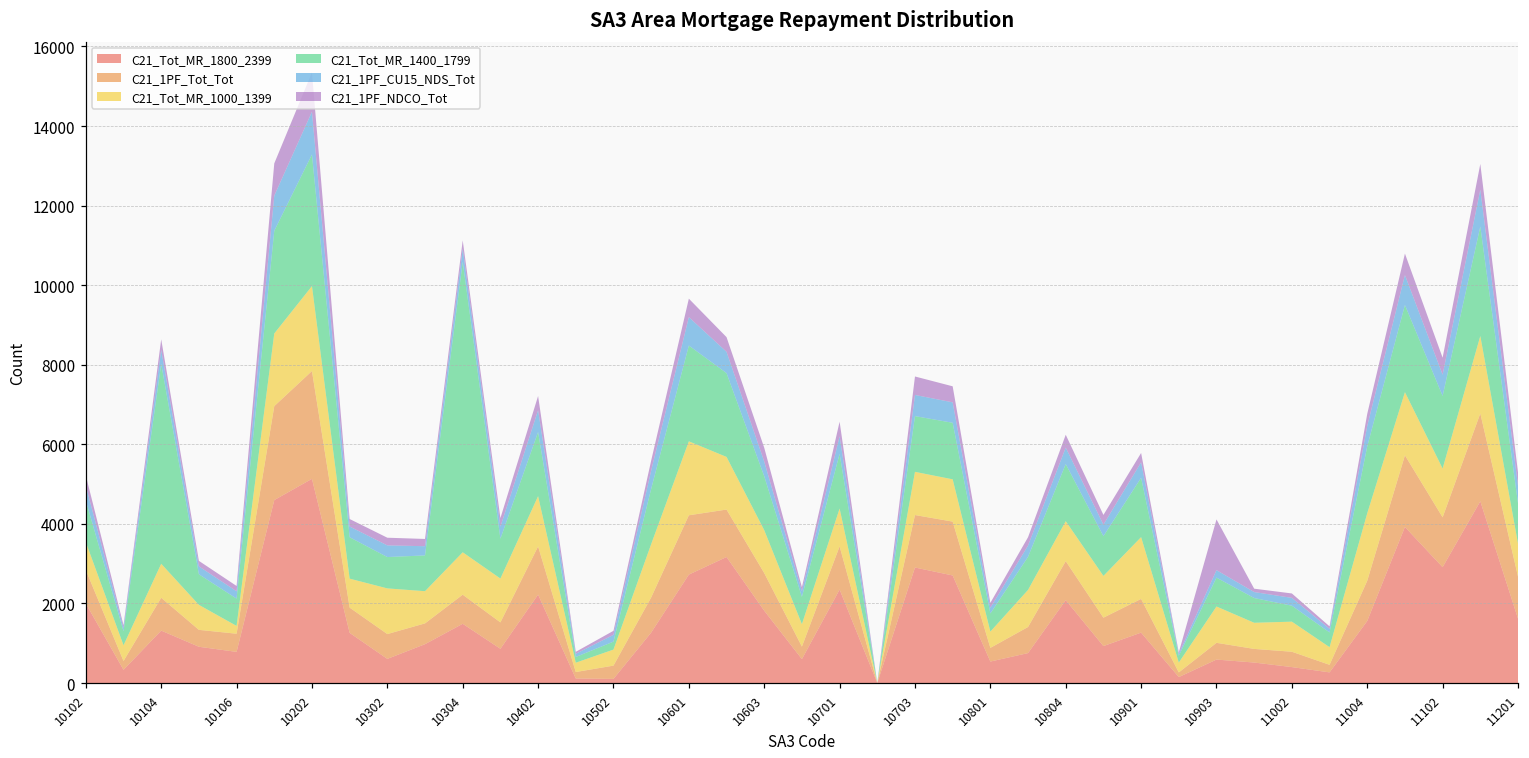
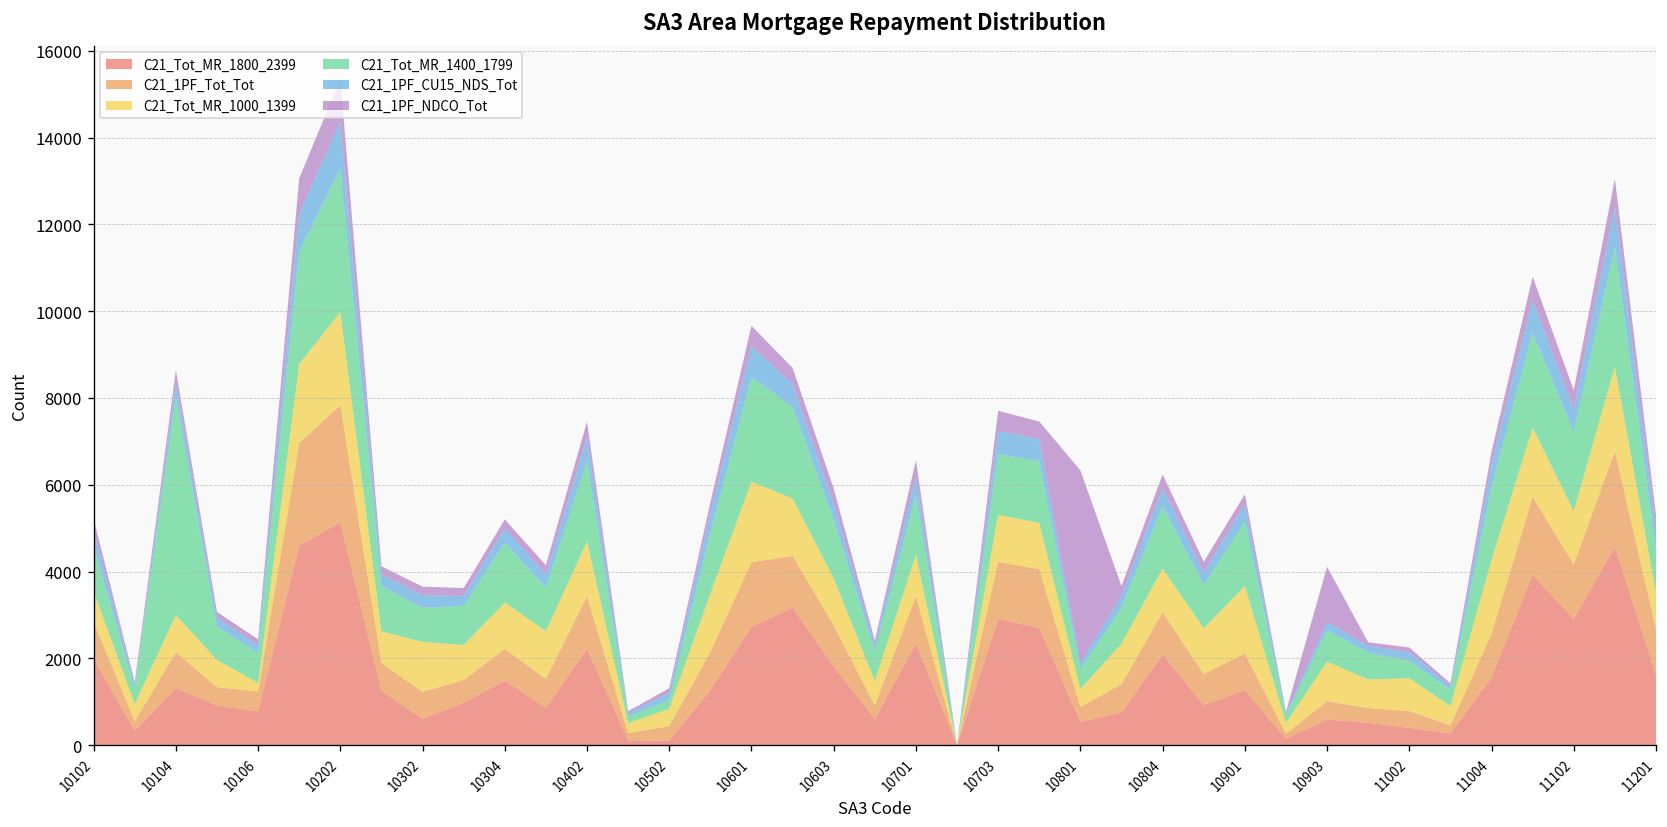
  {
    "C21_Tot_MR_1000_1399": {
      "10102": 700,
      "10104": 900,
      "10106": 200,
      "10202": 2100,
      "10302": 1100,
      "10304": 1100,
      "10402": 1300,
      "10502": 400,
      "10601": 1900,
      "10603": 1100,
      "10701": 1000,
      "10703": 1100,
      "10801": 400,
      "10804": 1000,
      "10901": 1600,
      "10903": 900,
      "11002": 800,
      "11004": 1700,
      "11102": 1200,
      "11201": 800
    },
    "C21_Tot_MR_1400_1799": {
      "10102": 1000,
      "10104": 5000,
      "10106": 700,
      "10202": 3300,
      "10302": 800,
-     "10304": 7300,
-     "10402": 1600,
+     "10304": 1400,
+     "10402": 1900,
      "10502": 200,
      "10601": 2400,
      "10603": 1400,
      "10701": 1400,
      "10703": 1400,
      "10801": 500,
      "10804": 1400,
      "10901": 1500,
      "10903": 700,
      "11002": 400,
      "11004": 1700,
      "11102": 1800,
      "11201": 1000
    },
    "C21_1PF_CU15_NDS_Tot": {
      "10102": 400,
      "10104": 400,
      "10106": 200,
      "10202": 1100,
      "10302": 300,
      "10304": 300,
      "10402": 500,
      "10502": 200,
      "10601": 700,
      "10603": 400,
      "10701": 400,
      "10703": 500,
      "10801": 100,
      "10804": 400,
      "10901": 400,
      "10903": 200,
      "11002": 200,
      "11004": 500,
      "11102": 500,
      "11201": 400
    },
    "C21_1PF_NDCO_Tot": {
      "10102": 300,
      "10104": 300,
      "10106": 100,
      "10302": 200,
      "10304": 200,
      "10402": 400,
      "10502": 100,
      "10601": 500,
      "10603": 300,
      "10701": 400,
      "10703": 500,
-     "10801": 100,
+     "10801": 4400,
      "10804": 300,
      "10901": 200,
      "10903": 1300,
      "11002": 100,
      "11004": 300,
      "11102": 400,
      "11201": 300
    }
  }
